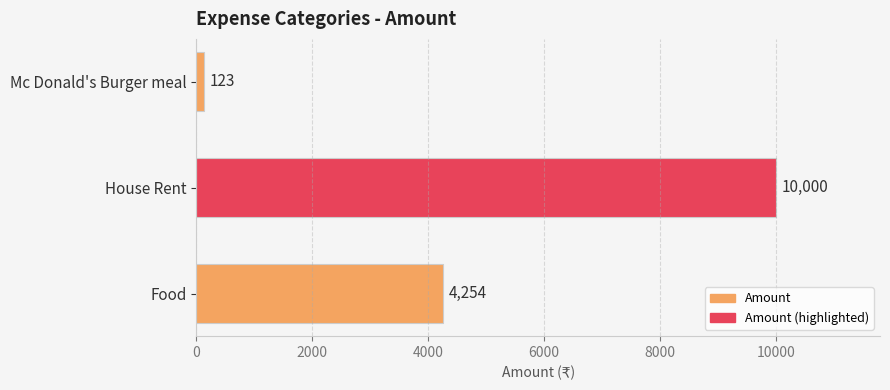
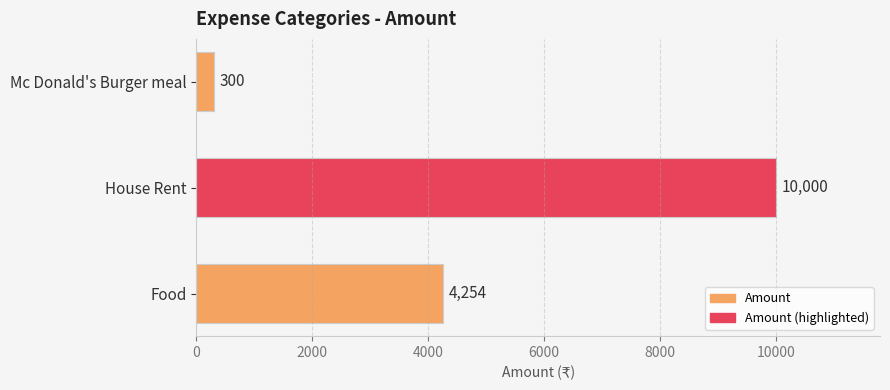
  {
-   "Mc Donald's Burger meal": "123",
+   "Mc Donald's Burger meal": "300",
    "House Rent": "10,000",
    "Food": "4,254"
  }
